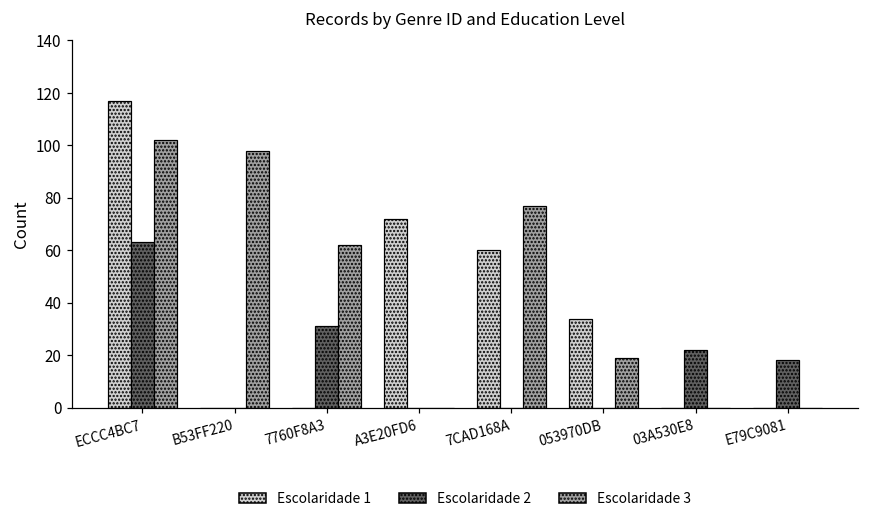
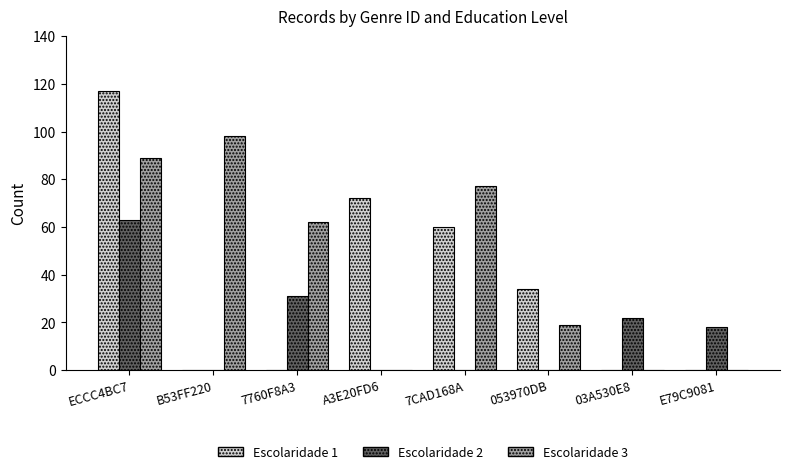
  {
    "Escolaridade 1": {
      "ECCC4BC7": 117,
      "B53FF220": 0,
      "7760F8A3": 0,
      "A3E20FD6": 72,
      "7CAD168A": 60,
      "053970DB": 34,
      "03A530E8": 0,
      "E79C9081": 0
    },
    "Escolaridade 2": {
      "ECCC4BC7": 63,
      "B53FF220": 0,
      "7760F8A3": 31,
      "A3E20FD6": 0,
      "7CAD168A": 0,
      "053970DB": 0,
      "03A530E8": 22,
      "E79C9081": 18
    },
    "Escolaridade 3": {
-     "ECCC4BC7": 102,
+     "ECCC4BC7": 89,
      "B53FF220": 98,
      "7760F8A3": 62,
      "A3E20FD6": 0,
      "7CAD168A": 77,
      "053970DB": 19,
      "03A530E8": 0,
      "E79C9081": 0
    }
  }
